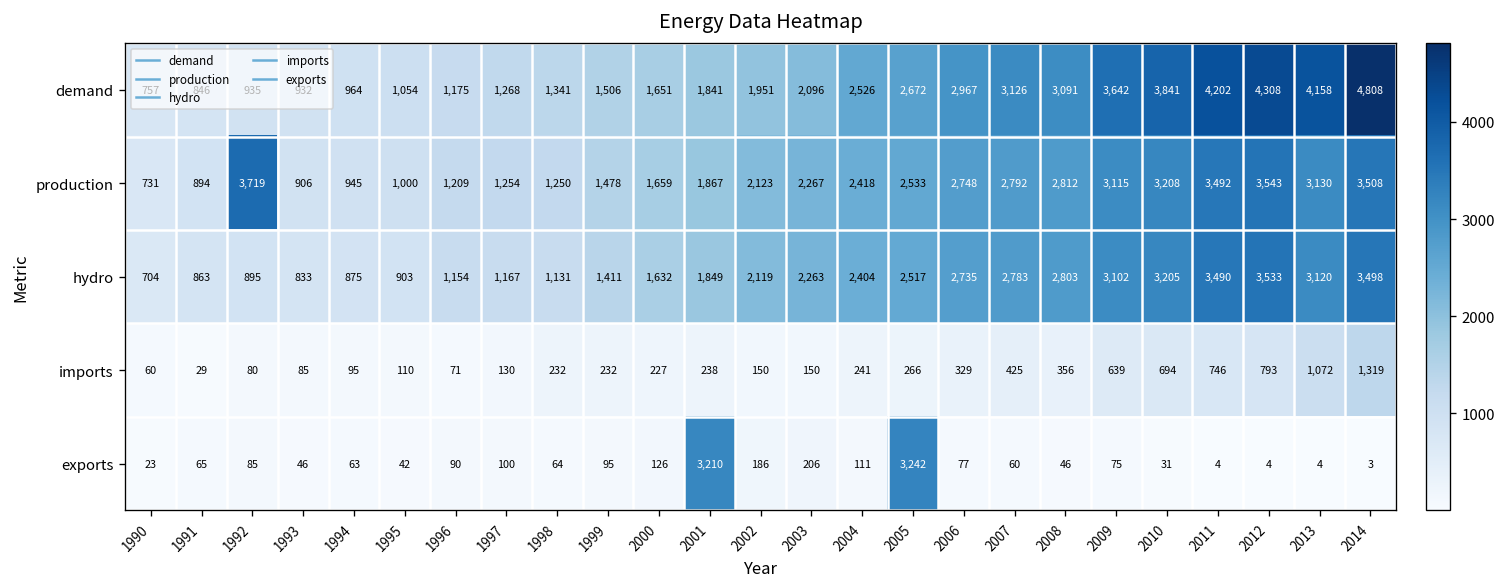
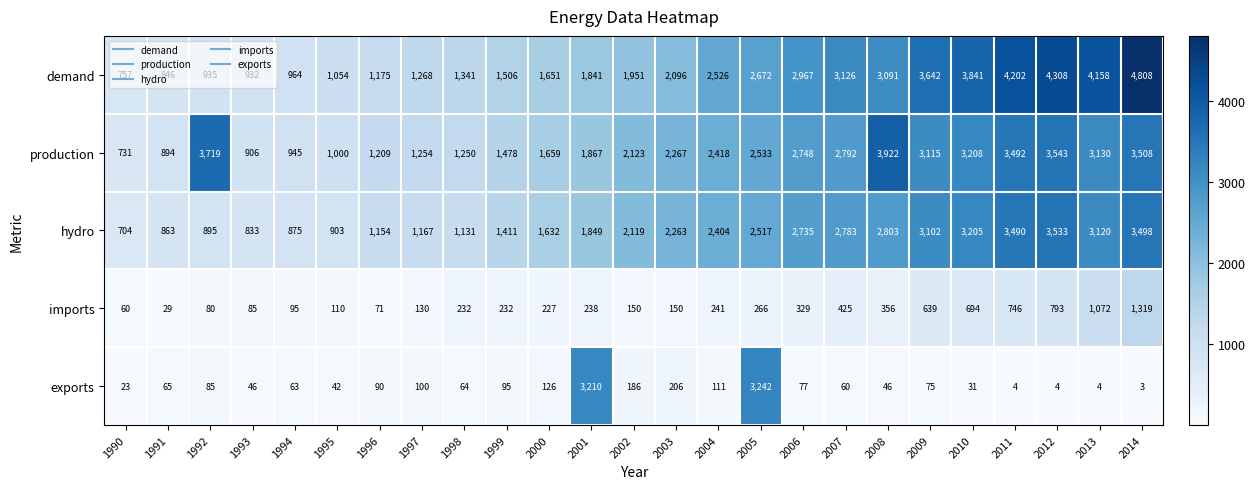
  {
    "demand": {
      "1994": "964",
      "1995": "1,054",
      "1996": "1,175",
      "1997": "1,268",
      "1998": "1,341",
      "1999": "1,506",
      "2000": "1,651",
      "2001": "1,841",
      "2002": "1,951",
      "2003": "2,096",
      "2004": "2,526",
      "2005": "2,672",
      "2006": "2,967",
      "2007": "3,126",
      "2008": "3,091",
      "2009": "3,642",
      "2010": "3,841",
      "2011": "4,202",
      "2012": "4,308",
      "2013": "4,158",
      "2014": "4,808"
    },
    "production": {
      "1990": "731",
      "1991": "894",
      "1992": "3,719",
      "1993": "906",
      "1994": "945",
      "1995": "1,000",
      "1996": "1,209",
      "1997": "1,254",
      "1998": "1,250",
      "1999": "1,478",
      "2000": "1,659",
      "2001": "1,867",
      "2002": "2,123",
      "2003": "2,267",
      "2004": "2,418",
      "2005": "2,533",
      "2006": "2,748",
      "2007": "2,792",
-     "2008": "2,812",
+     "2008": "3,922",
      "2009": "3,115",
      "2010": "3,208",
      "2011": "3,492",
      "2012": "3,543",
      "2013": "3,130",
      "2014": "3,508"
    },
    "hydro": {
      "1990": "704",
      "1991": "863",
      "1992": "895",
      "1993": "833",
      "1994": "875",
      "1995": "903",
      "1996": "1,154",
      "1997": "1,167",
      "1998": "1,131",
      "1999": "1,411",
      "2000": "1,632",
      "2001": "1,849",
      "2002": "2,119",
      "2003": "2,263",
      "2004": "2,404",
      "2005": "2,517",
      "2006": "2,735",
      "2007": "2,783",
      "2008": "2,803",
      "2009": "3,102",
      "2010": "3,205",
      "2011": "3,490",
      "2012": "3,533",
      "2013": "3,120",
      "2014": "3,498"
    },
    "imports": {
      "1990": "60",
      "1991": "29",
      "1992": "80",
      "1993": "85",
      "1994": "95",
      "1995": "110",
      "1996": "71",
      "1997": "130",
      "1998": "232",
      "1999": "232",
      "2000": "227",
      "2001": "238",
      "2002": "150",
      "2003": "150",
      "2004": "241",
      "2005": "266",
      "2006": "329",
      "2007": "425",
      "2008": "356",
      "2009": "639",
      "2010": "694",
      "2011": "746",
      "2012": "793",
      "2013": "1,072",
      "2014": "1,319"
    },
    "exports": {
      "1990": "23",
      "1991": "65",
      "1992": "85",
      "1993": "46",
      "1994": "63",
      "1995": "42",
      "1996": "90",
      "1997": "100",
      "1998": "64",
      "1999": "95",
      "2000": "126",
      "2001": "3,210",
      "2002": "186",
      "2003": "206",
      "2004": "111",
      "2005": "3,242",
      "2006": "77",
      "2007": "60",
      "2008": "46",
      "2009": "75",
      "2010": "31",
      "2011": "4",
      "2012": "4",
      "2013": "4",
      "2014": "3"
    }
  }
